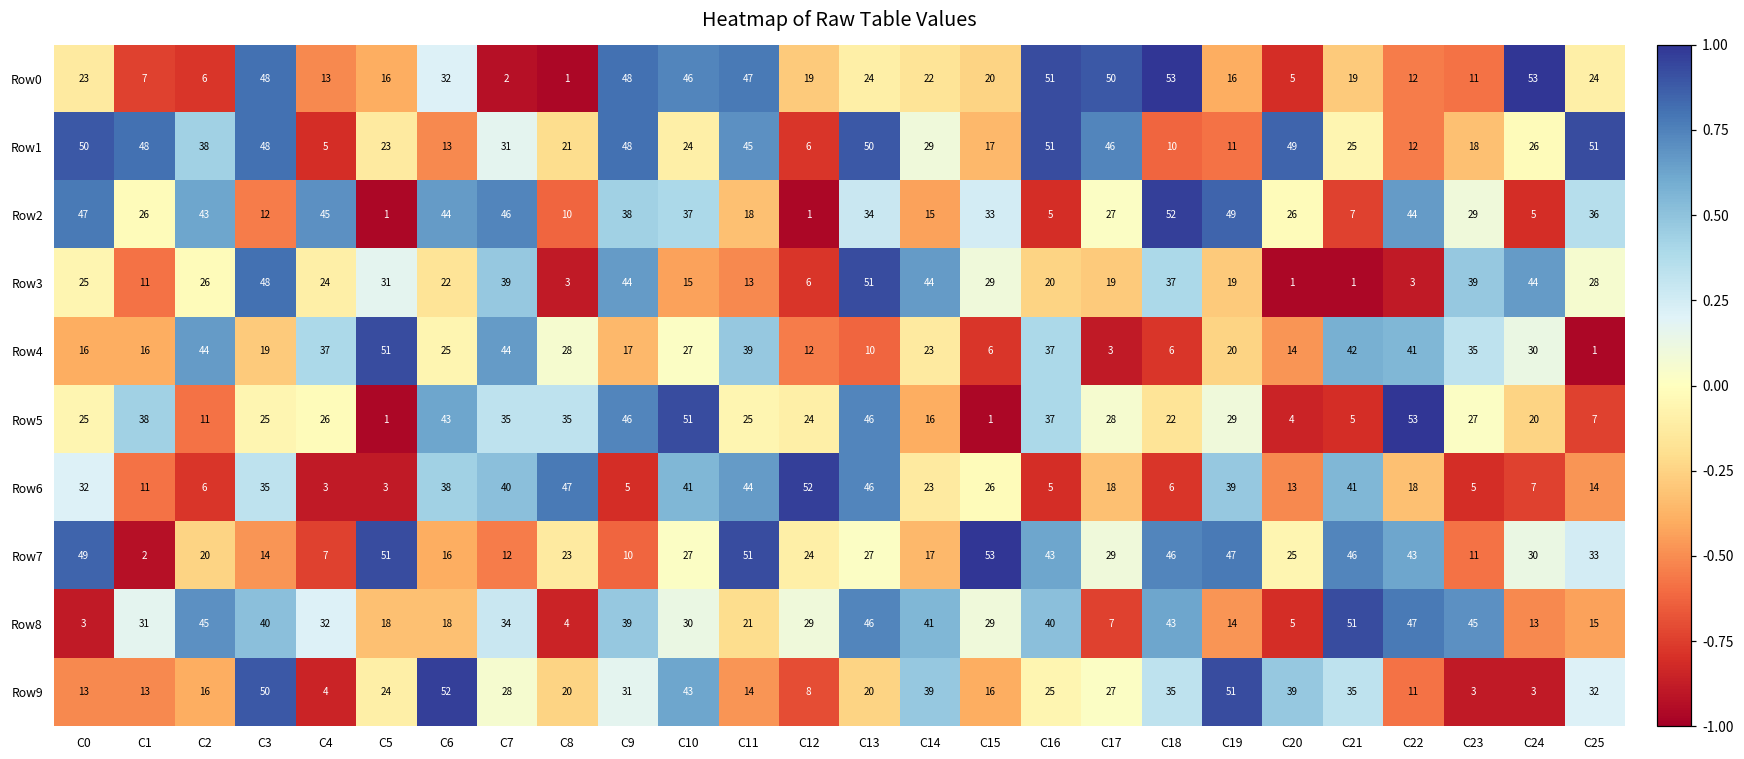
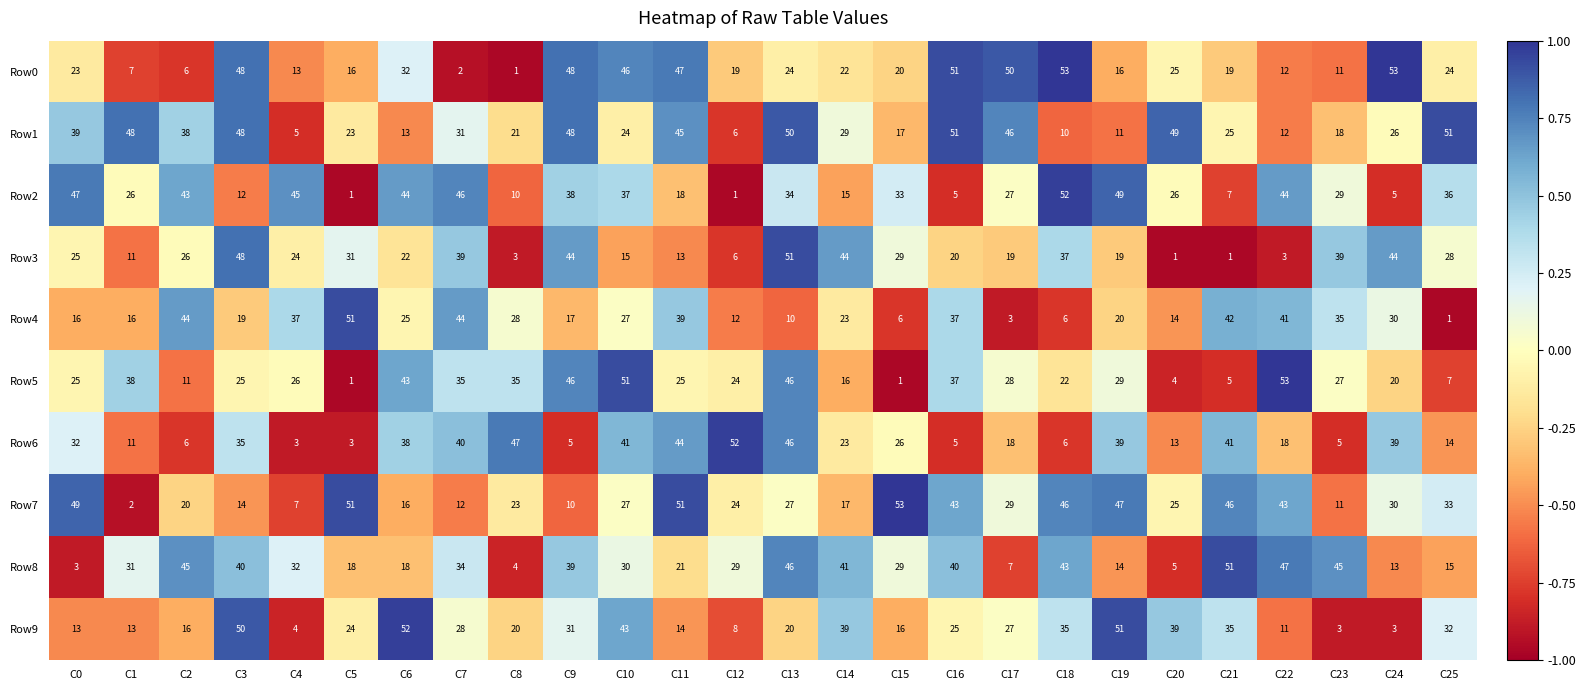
  {
    "Row0": {
      "C0": 23,
      "C1": 7,
      "C2": 6,
      "C3": 48,
      "C4": 13,
      "C5": 16,
      "C6": 32,
      "C7": 2,
      "C8": 1,
      "C9": 48,
      "C10": 46,
      "C11": 47,
      "C12": 19,
      "C13": 24,
      "C14": 22,
      "C15": 20,
      "C16": 51,
      "C17": 50,
      "C18": 53,
      "C19": 16,
-     "C20": 5,
+     "C20": 25,
      "C21": 19,
      "C22": 12,
      "C23": 11,
      "C24": 53,
      "C25": 24
    },
    "Row1": {
-     "C0": 50,
+     "C0": 39,
      "C1": 48,
      "C2": 38,
      "C3": 48,
      "C4": 5,
      "C5": 23,
      "C6": 13,
      "C7": 31,
      "C8": 21,
      "C9": 48,
      "C10": 24,
      "C11": 45,
      "C12": 6,
      "C13": 50,
      "C14": 29,
      "C15": 17,
      "C16": 51,
      "C17": 46,
      "C18": 10,
      "C19": 11,
      "C20": 49,
      "C21": 25,
      "C22": 12,
      "C23": 18,
      "C24": 26,
      "C25": 51
    },
    "Row6": {
      "C0": 32,
      "C1": 11,
      "C2": 6,
      "C3": 35,
      "C4": 3,
      "C5": 3,
      "C6": 38,
      "C7": 40,
      "C8": 47,
      "C9": 5,
      "C10": 41,
      "C11": 44,
      "C12": 52,
      "C13": 46,
      "C14": 23,
      "C15": 26,
      "C16": 5,
      "C17": 18,
      "C18": 6,
      "C19": 39,
      "C20": 13,
      "C21": 41,
      "C22": 18,
      "C23": 5,
-     "C24": 7,
+     "C24": 39,
      "C25": 14
    }
  }
